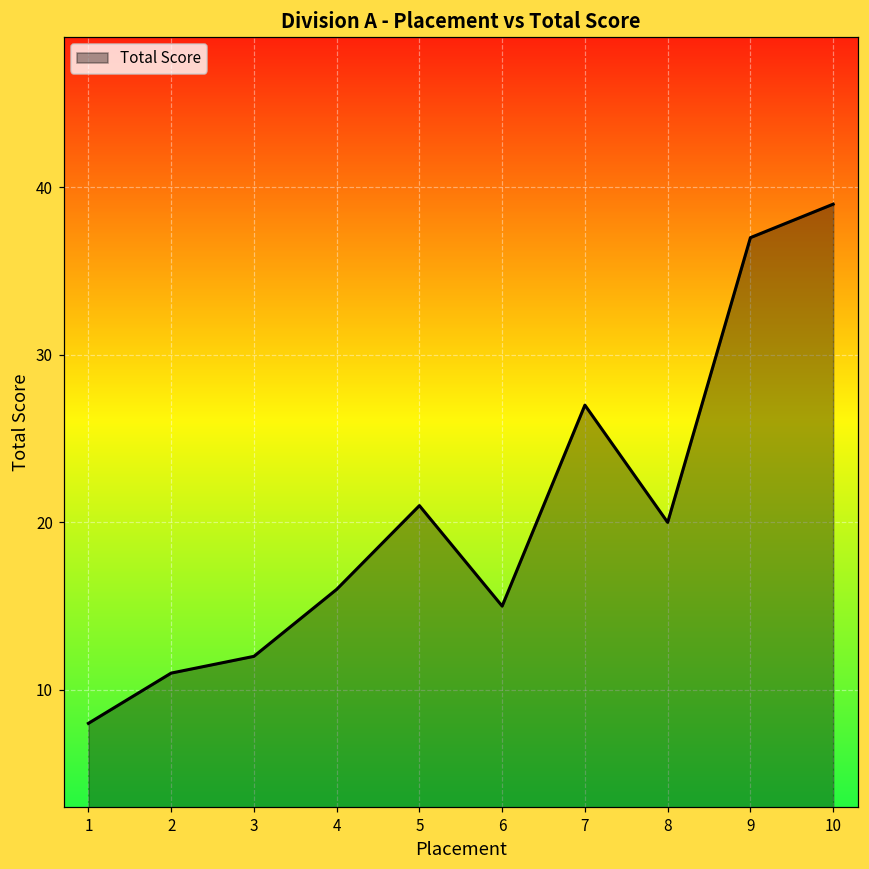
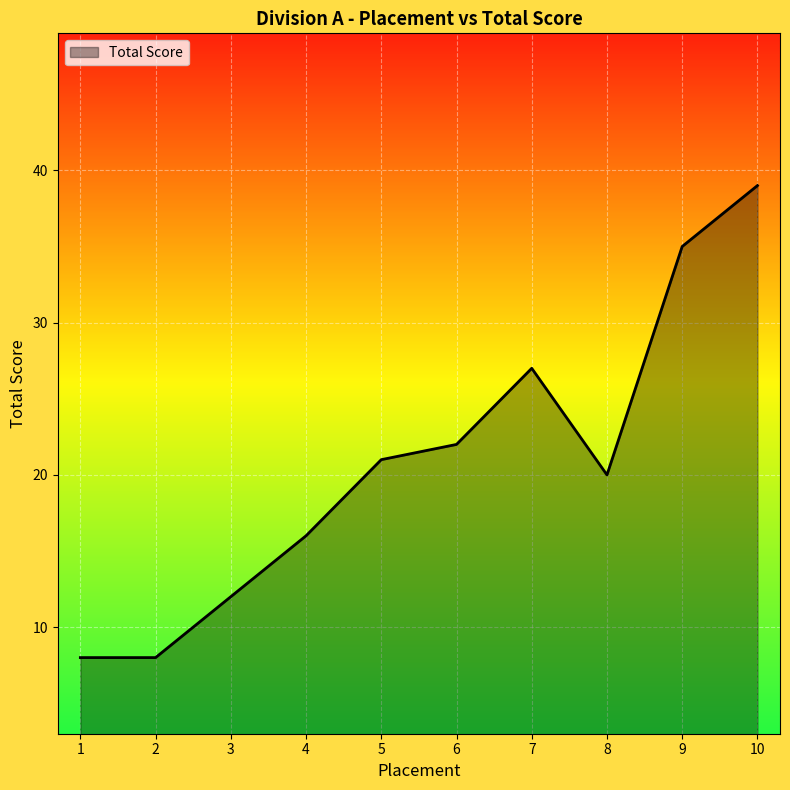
  {
    "1": 8,
-   "2": 11,
+   "2": 8,
    "3": 12,
    "4": 16,
    "5": 21,
-   "6": 15,
+   "6": 22,
    "7": 27,
    "8": 20,
-   "9": 37,
+   "9": 35,
    "10": 39
  }
